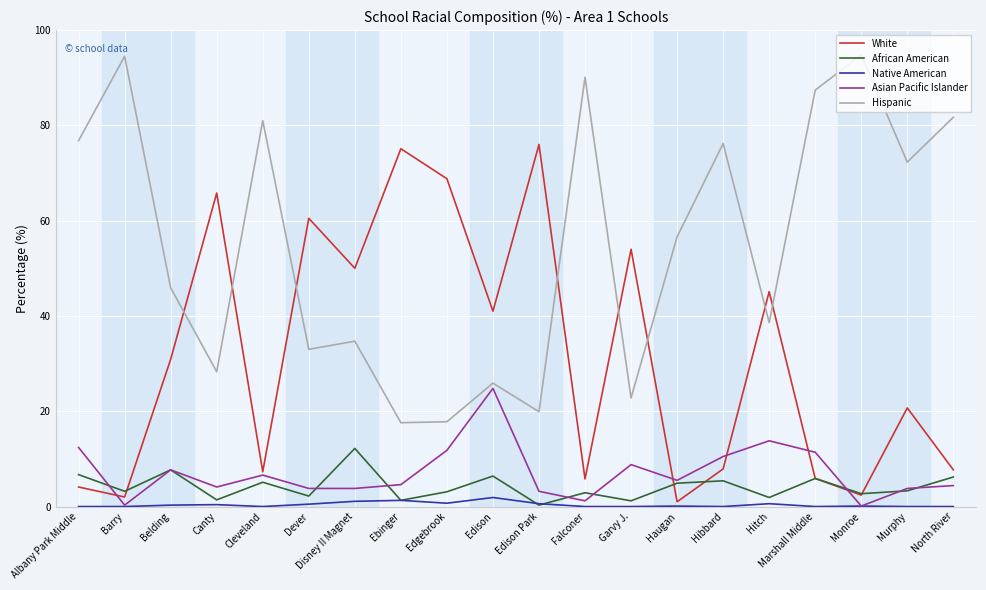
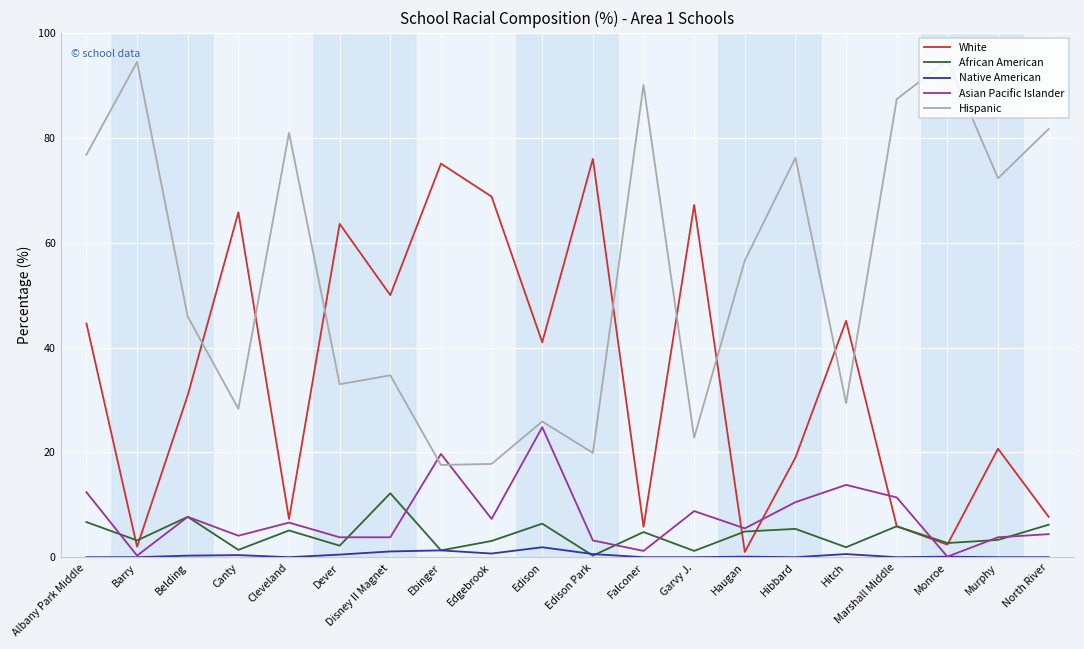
  {
    "White": {
-     "Albany Park Middle": 4,
+     "Albany Park Middle": 45,
      "Barry": 2,
      "Belding": 31,
      "Canty": 66,
      "Cleveland": 7,
-     "Dever": 61,
+     "Dever": 64,
      "Disney II Magnet": 50,
      "Ebinger": 75,
      "Edgebrook": 69,
      "Edison": 41,
      "Edison Park": 76,
      "Falconer": 6,
-     "Garvy J.": 54,
+     "Garvy J.": 67,
      "Haugan": 1,
-     "Hibbard": 8,
+     "Hibbard": 19,
      "Hitch": 45,
      "Murphy": 21,
      "North River": 8
    },
    "African American": {
      "Albany Park Middle": 7,
      "Barry": 3,
      "Canty": 1,
      "Cleveland": 5,
      "Dever": 2,
      "Disney II Magnet": 12,
      "Edgebrook": 3,
      "Edison": 6,
-     "Falconer": 3,
+     "Falconer": 5,
      "Garvy J.": 1,
      "Haugan": 5,
      "Hibbard": 5,
      "Hitch": 2,
      "North River": 6
    },
    "Native American": {
      "Albany Park Middle": 0,
      "Belding": 0,
      "Canty": 0,
      "Cleveland": 0,
      "Dever": 1,
      "Disney II Magnet": 1,
      "Edgebrook": 1,
      "Edison": 2,
      "Falconer": 0,
      "Garvy J.": 0,
      "Haugan": 0,
      "Hibbard": 0,
      "Hitch": 1,
      "Marshall Middle": 0,
      "Murphy": 0,
      "North River": 0
    },
    "Asian Pacific Islander": {
      "Albany Park Middle": 12,
      "Canty": 4,
      "Cleveland": 7,
      "Dever": 4,
      "Disney II Magnet": 4,
-     "Ebinger": 5,
-     "Edgebrook": 12,
+     "Ebinger": 20,
+     "Edgebrook": 7,
      "Edison": 25,
      "Edison Park": 3,
      "Falconer": 1,
      "Garvy J.": 9,
      "Haugan": 6,
      "Hibbard": 11,
      "Hitch": 14,
      "Marshall Middle": 11,
      "North River": 4
    },
    "Hispanic": {
      "Albany Park Middle": 77,
      "Barry": 95,
      "Belding": 46,
      "Canty": 28,
      "Cleveland": 81,
      "Dever": 33,
      "Disney II Magnet": 35,
      "Ebinger": 18,
      "Edgebrook": 18,
      "Edison": 26,
      "Edison Park": 20,
      "Falconer": 90,
      "Garvy J.": 23,
      "Haugan": 57,
      "Hibbard": 76,
-     "Hitch": 39,
+     "Hitch": 29,
      "Marshall Middle": 87,
      "Murphy": 72,
      "North River": 82
    }
  }
